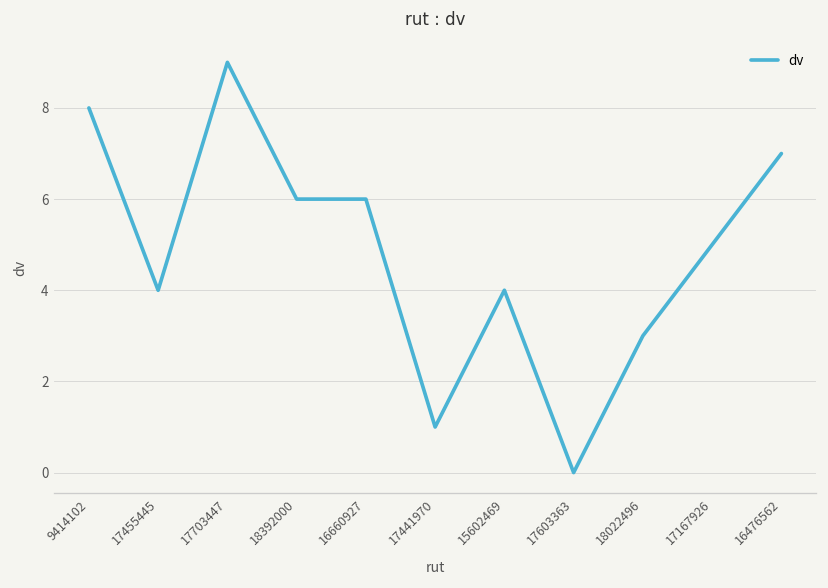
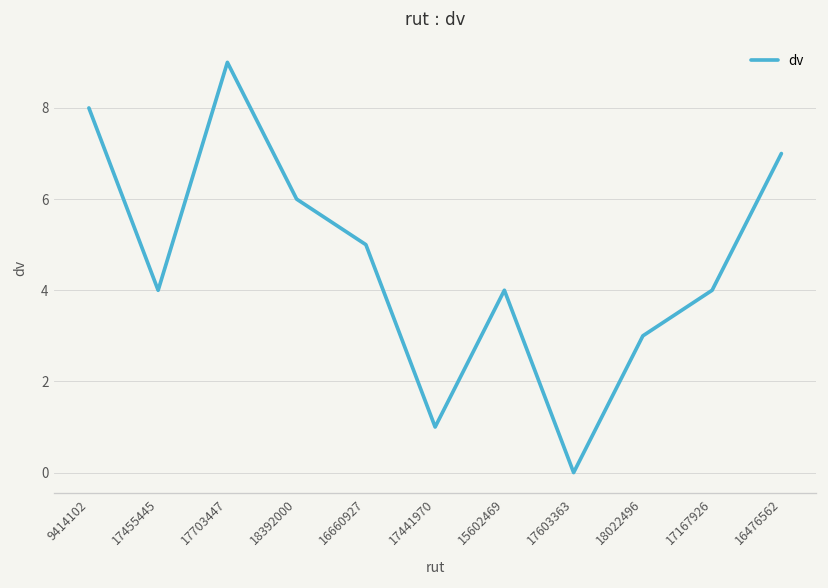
  {
    "9414102": 8,
    "17455445": 4,
    "17703447": 9,
    "18392000": 6,
-   "16660927": 6,
+   "16660927": 5,
    "17441970": 1,
    "15602469": 4,
    "17603363": 0,
    "18022496": 3,
-   "17167926": 5,
+   "17167926": 4,
    "16476562": 7
  }
